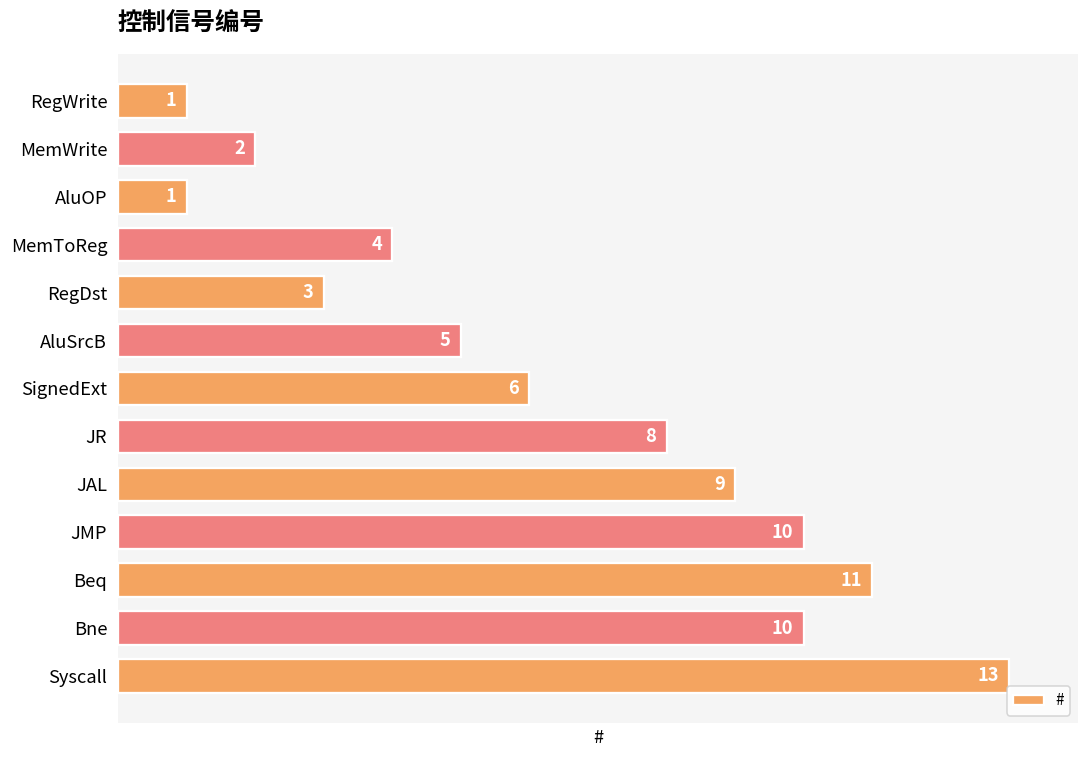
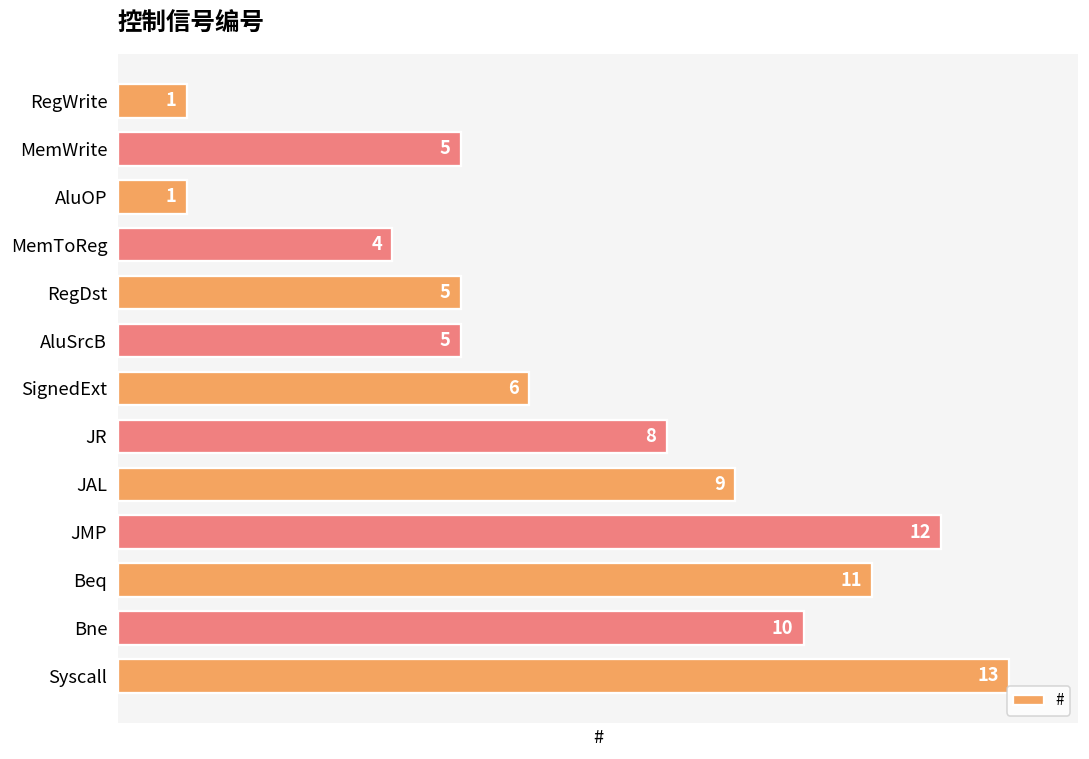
  {
    "RegWrite": 1,
-   "MemWrite": 2,
+   "MemWrite": 5,
    "AluOP": 1,
    "MemToReg": 4,
-   "RegDst": 3,
+   "RegDst": 5,
    "AluSrcB": 5,
    "SignedExt": 6,
    "JR": 8,
    "JAL": 9,
-   "JMP": 10,
+   "JMP": 12,
    "Beq": 11,
    "Bne": 10,
    "Syscall": 13
  }
